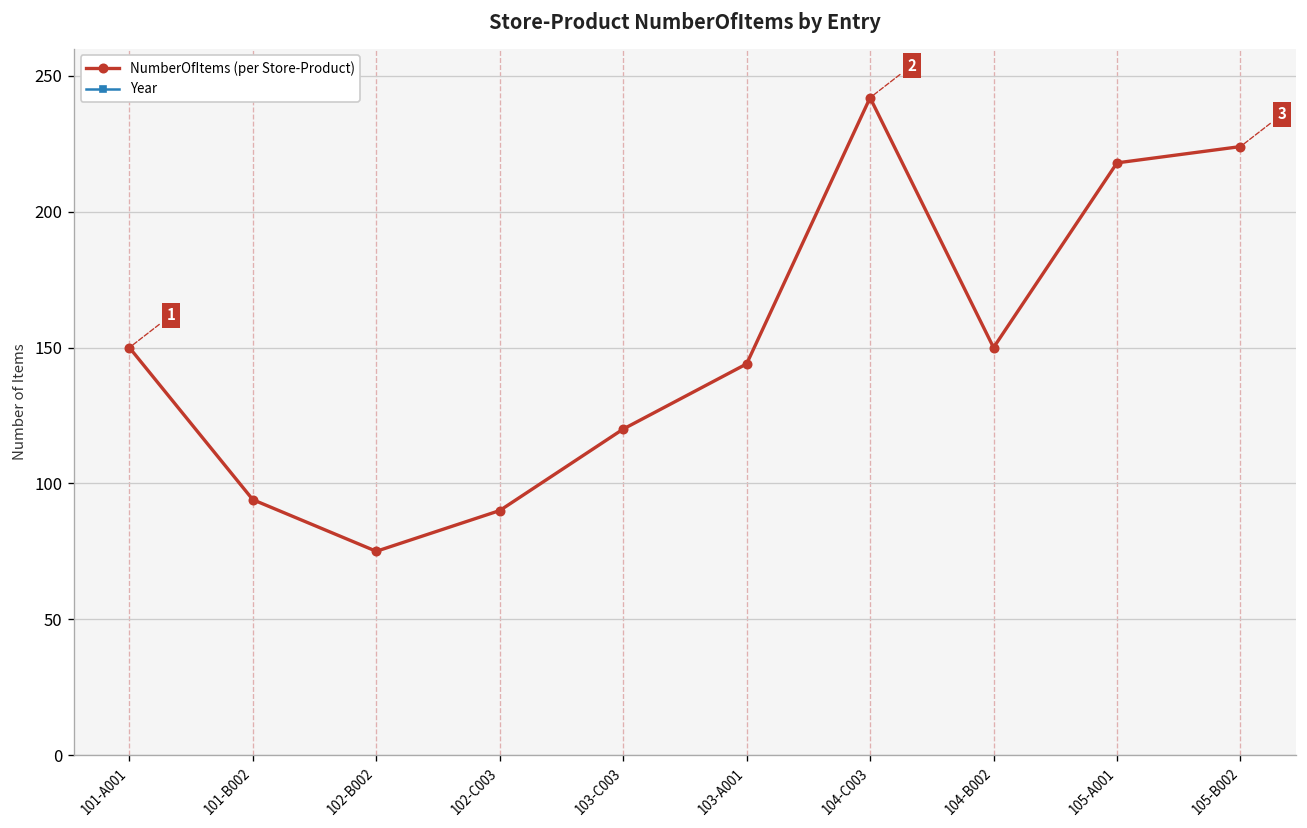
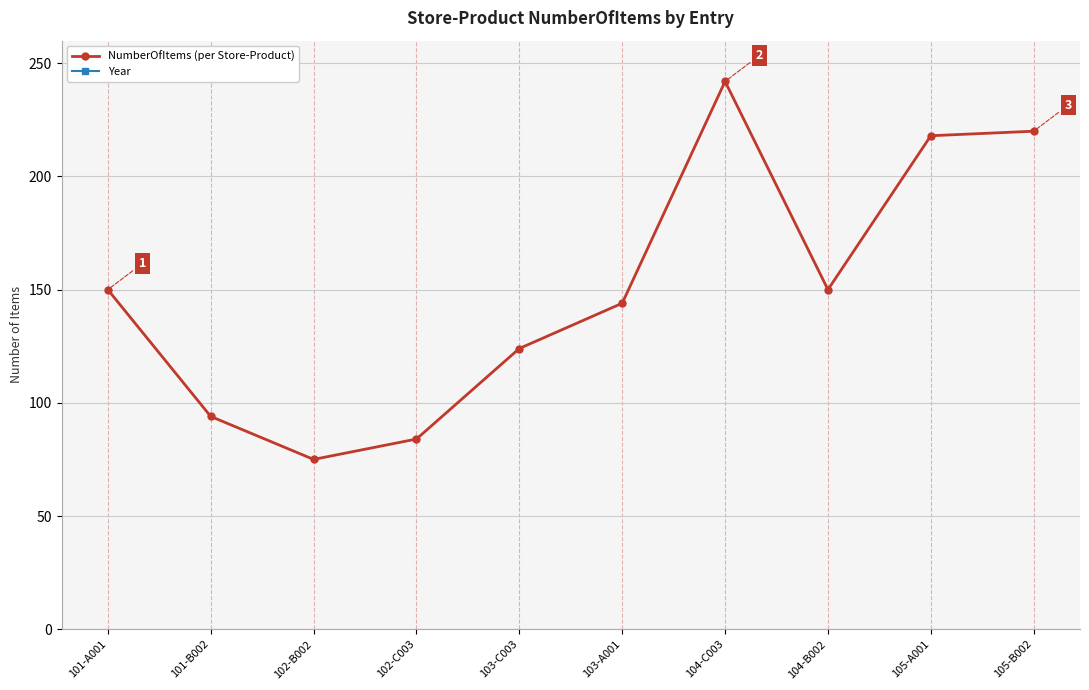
  {
    "NumberOfItems (per Store-Product)": {
      "101-A001": 150,
      "101-B002": 94,
      "102-B002": 75,
-     "102-C003": 90,
-     "103-C003": 120,
+     "102-C003": 84,
+     "103-C003": 124,
      "103-A001": 144,
      "104-C003": 242,
      "104-B002": 150,
      "105-A001": 218,
-     "105-B002": 224
+     "105-B002": 220
    }
  }
